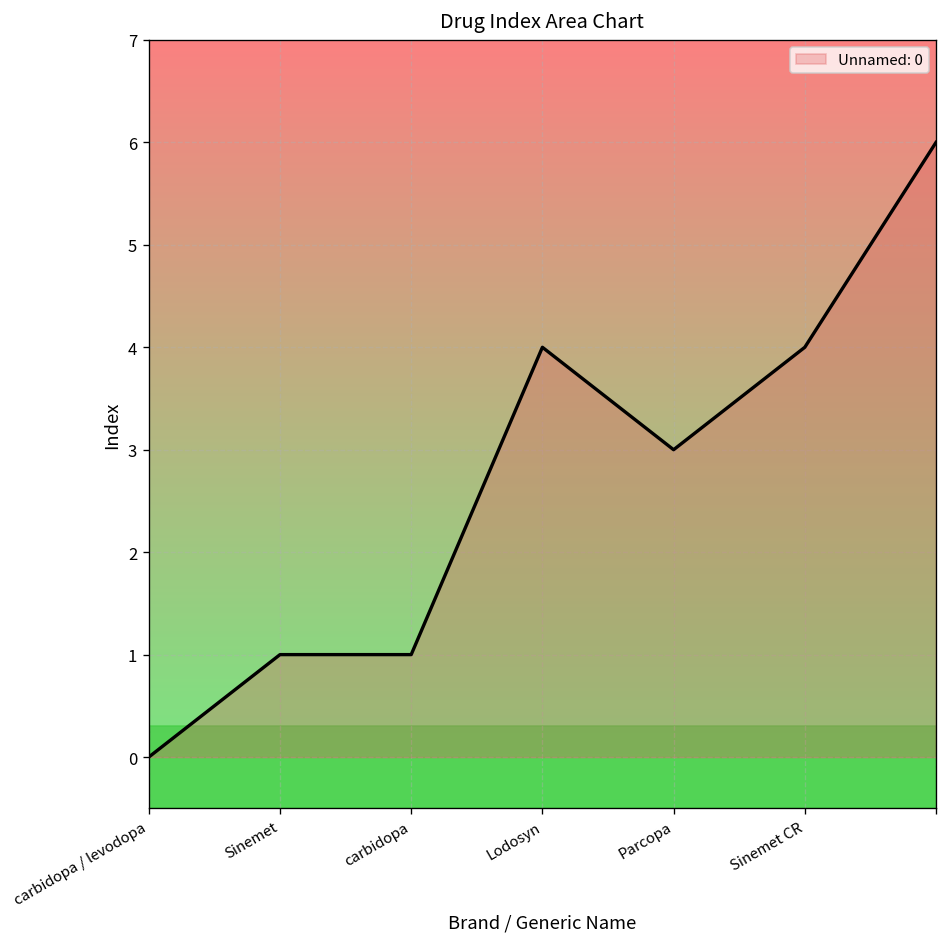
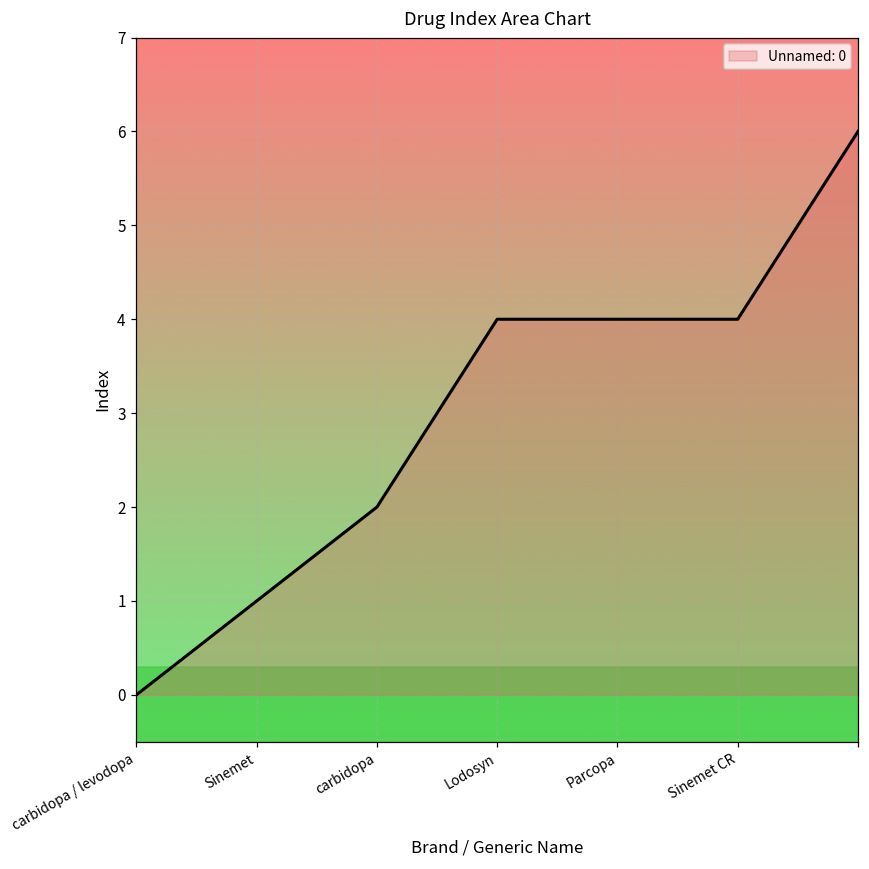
  {
    "Sinemet": 1,
-   "carbidopa": 1,
+   "carbidopa": 2,
    "Lodosyn": 4,
-   "Parcopa": 3,
+   "Parcopa": 4,
    "Sinemet CR": 4
  }
